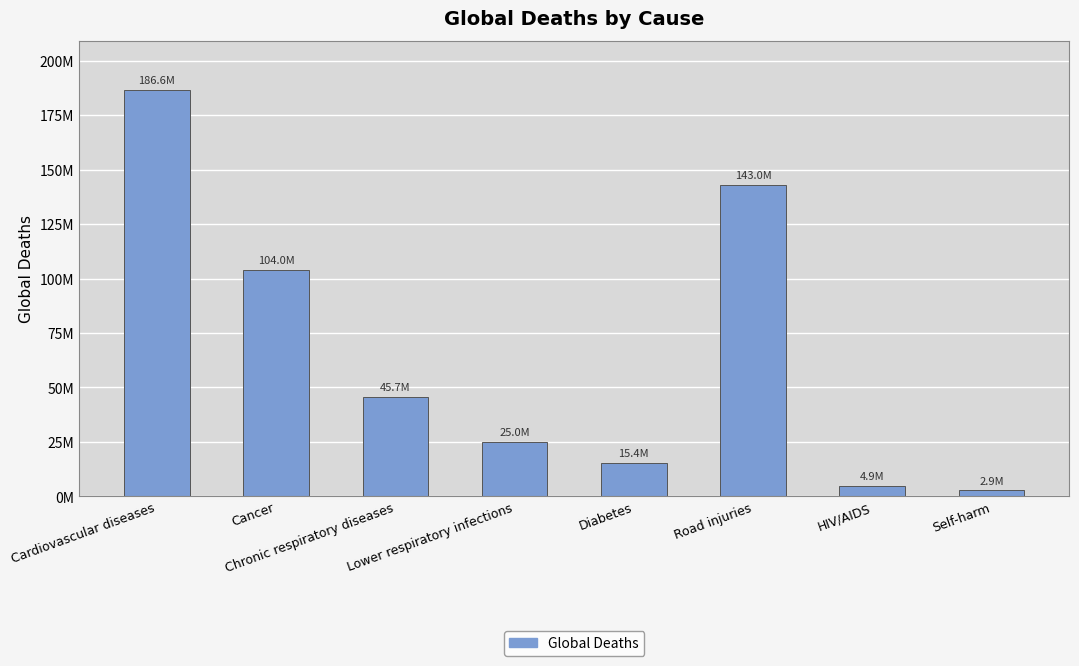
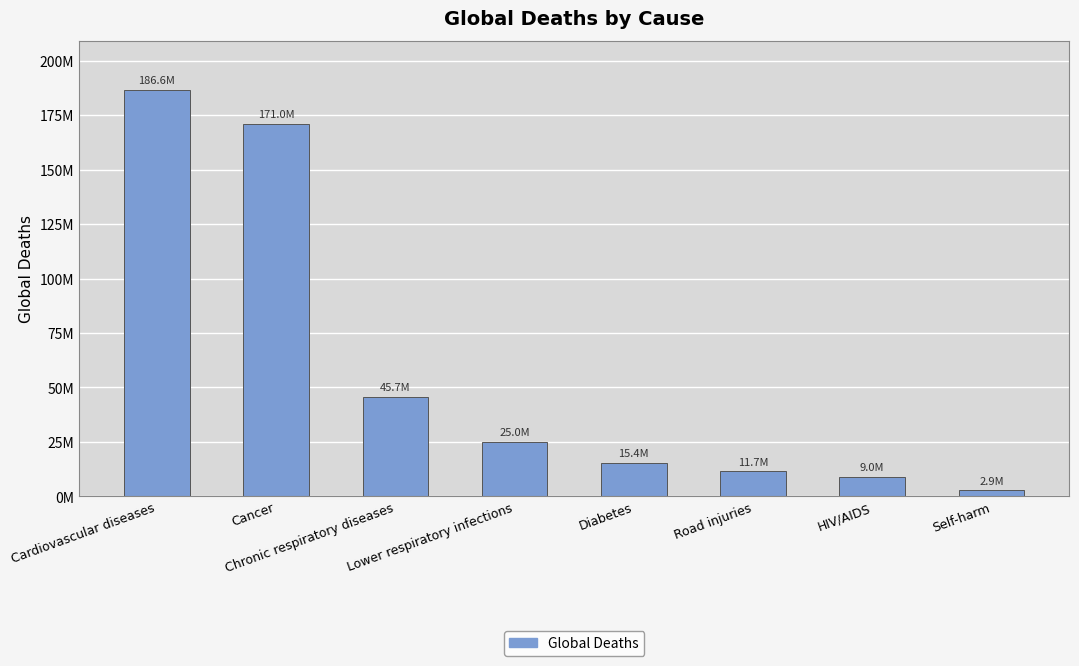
  {
    "Cardiovascular diseases": "186.6M",
-   "Cancer": "104.0M",
+   "Cancer": "171.0M",
    "Chronic respiratory diseases": "45.7M",
    "Lower respiratory infections": "25.0M",
    "Diabetes": "15.4M",
-   "Road injuries": "143.0M",
-   "HIV/AIDS": "4.9M",
+   "Road injuries": "11.7M",
+   "HIV/AIDS": "9.0M",
    "Self-harm": "2.9M"
  }
